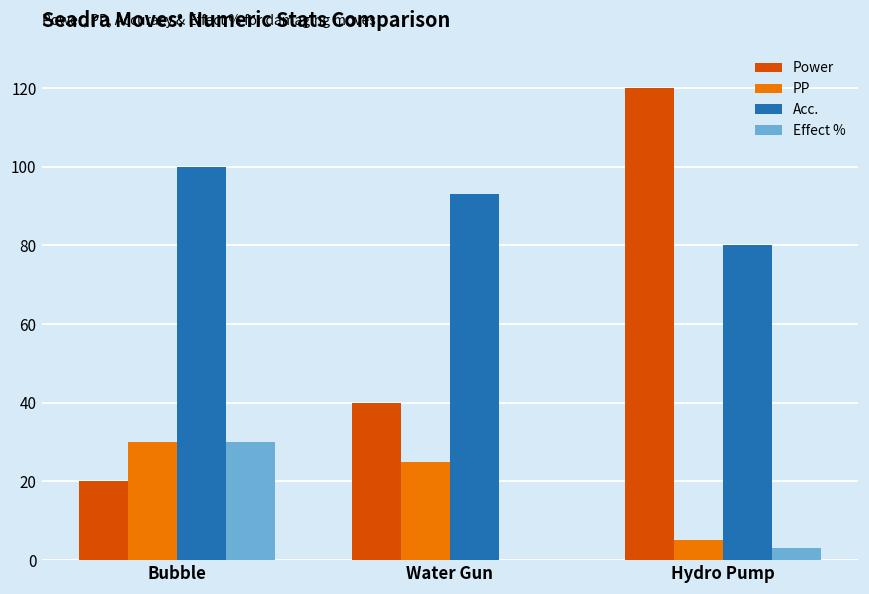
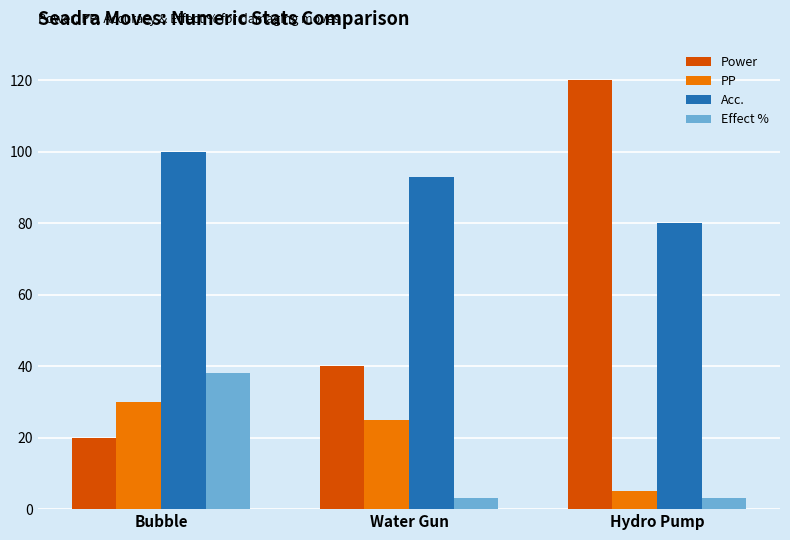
  {
    "Acc.": {
      "Bubble": 100,
      "Water Gun": 93,
      "Hydro Pump": 80
    },
    "Effect %": {
-     "Bubble": 30,
-     "Water Gun": 0,
+     "Bubble": 38,
+     "Water Gun": 3,
      "Hydro Pump": 3
    }
  }
